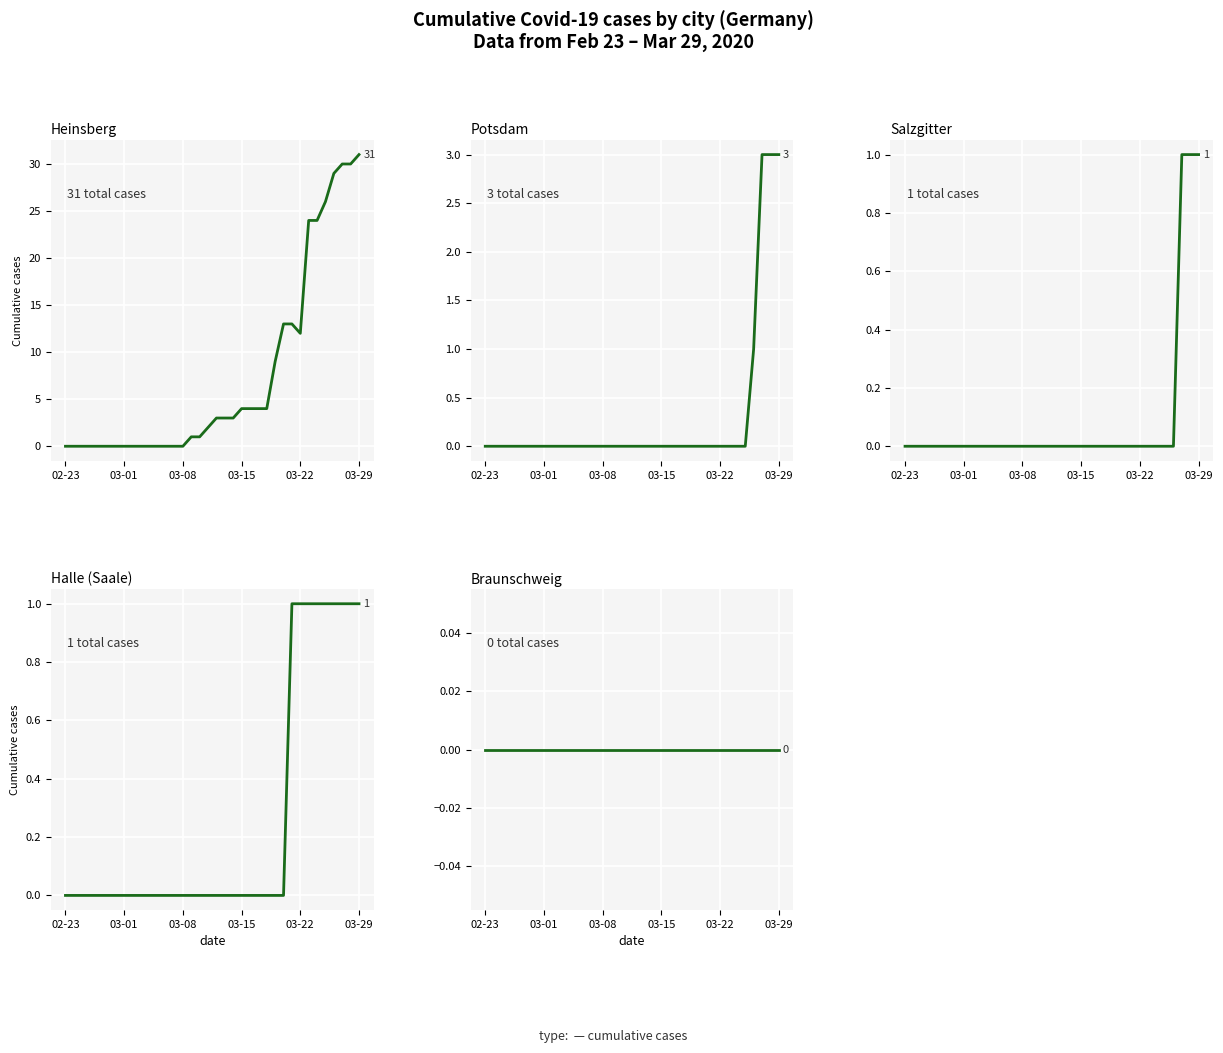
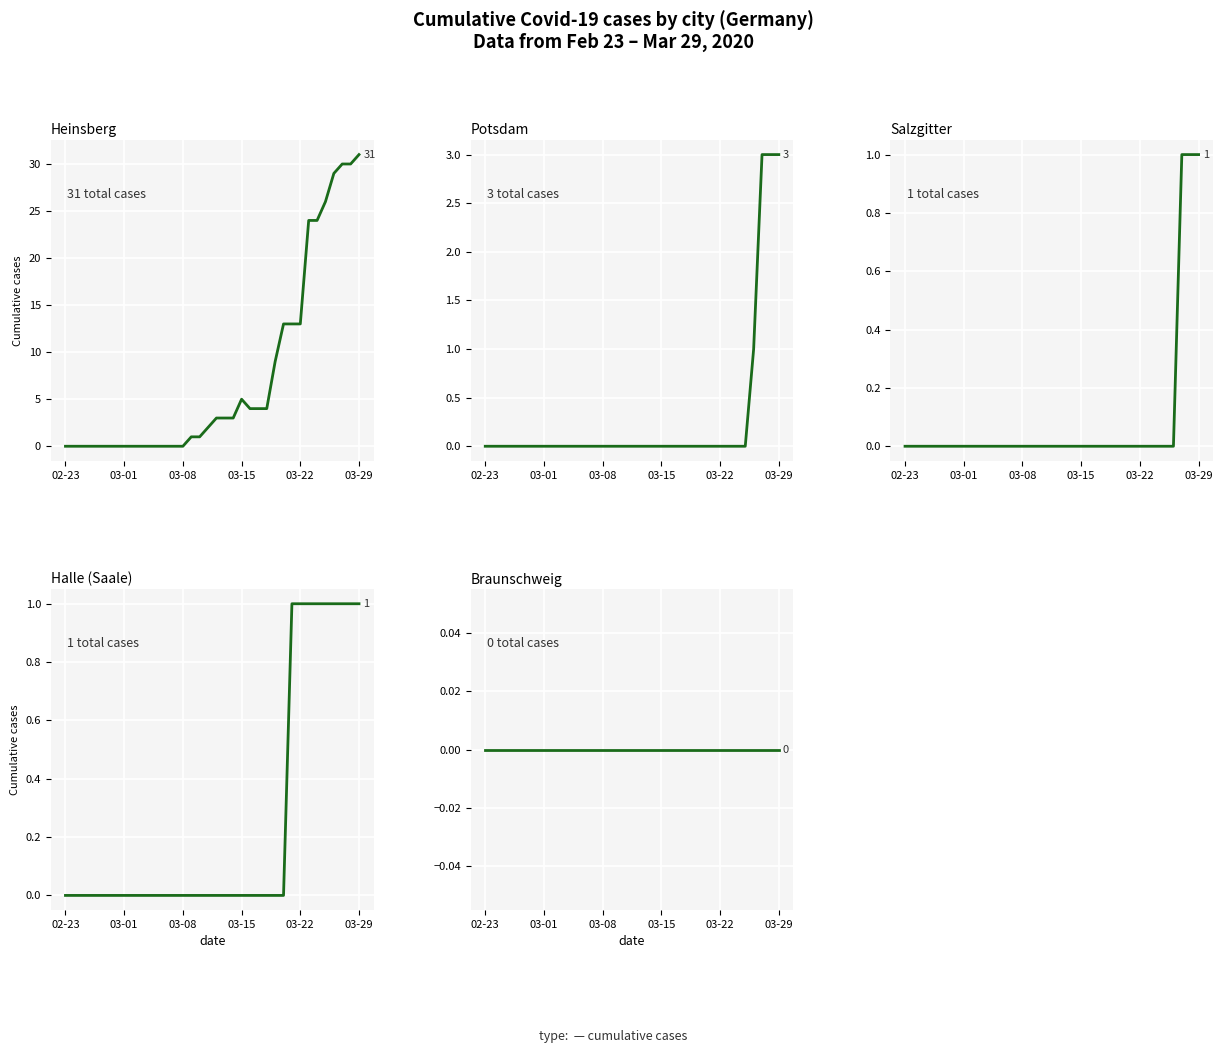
  {
    "Heinsberg": {
      "02-23": 0,
      "03-01": 0,
      "03-08": 0,
-     "03-15": 4,
-     "03-22": 12
+     "03-15": 5,
+     "03-22": 13
    },
    "Potsdam": {
      "03-29": 3
    },
    "Salzgitter": {
      "03-29": 1
    },
    "Halle (Saale)": {
      "03-29": 1
    },
    "Braunschweig": {
      "03-29": 0
    }
  }
